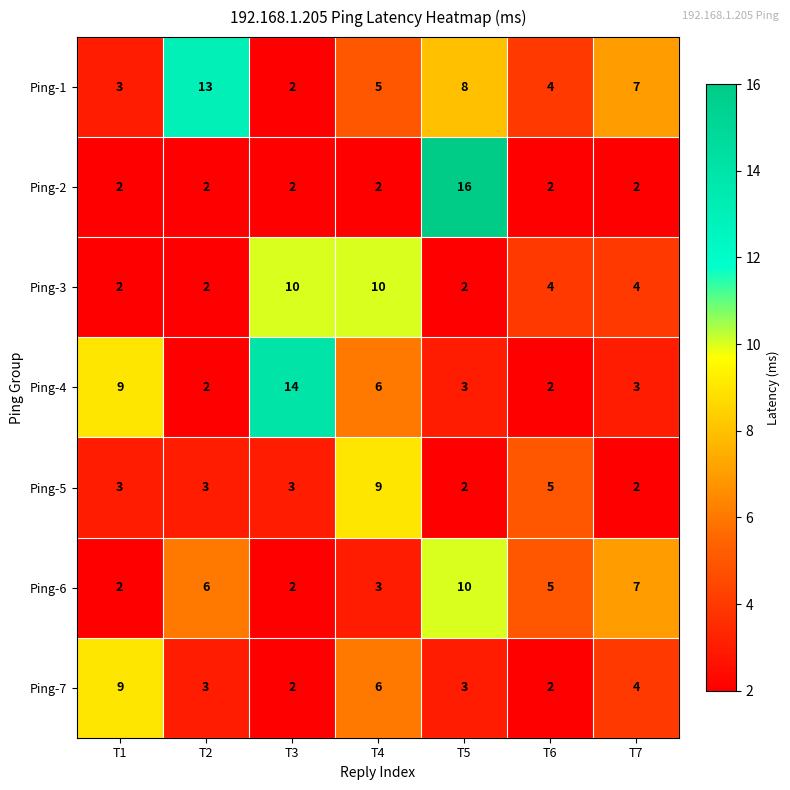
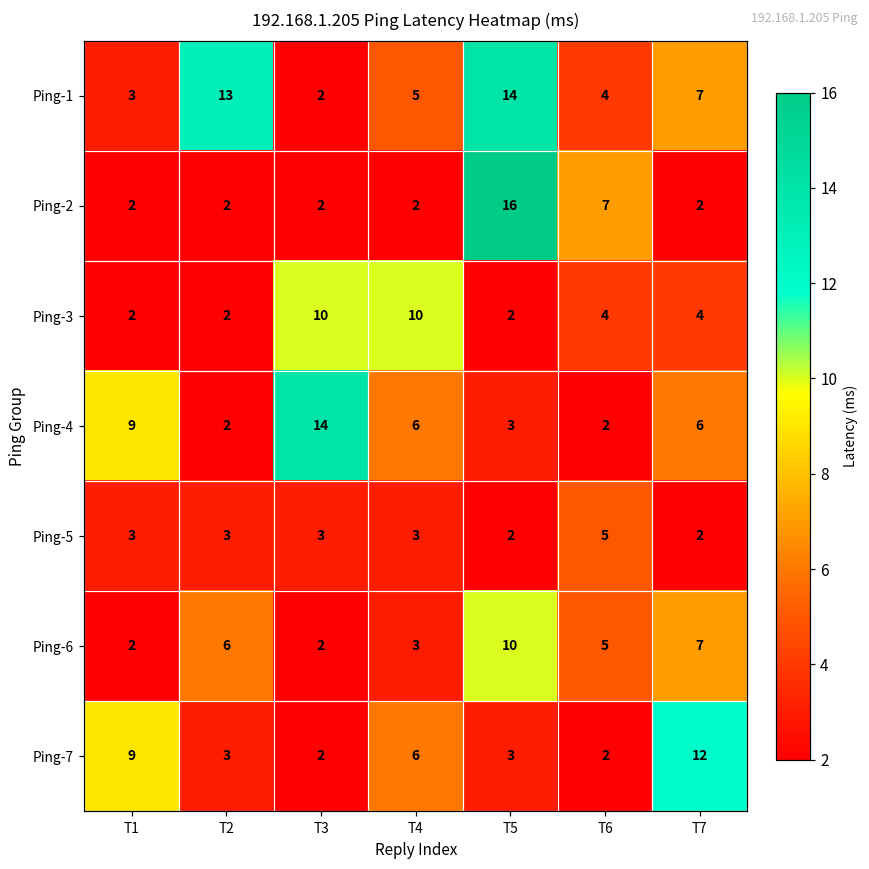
  {
    "Ping-1": {
      "T1": 3,
      "T2": 13,
      "T3": 2,
      "T4": 5,
-     "T5": 8,
+     "T5": 14,
      "T6": 4,
      "T7": 7
    },
    "Ping-2": {
      "T1": 2,
      "T2": 2,
      "T3": 2,
      "T4": 2,
      "T5": 16,
-     "T6": 2,
+     "T6": 7,
      "T7": 2
    },
    "Ping-3": {
      "T1": 2,
      "T2": 2,
      "T3": 10,
      "T4": 10,
      "T5": 2,
      "T6": 4,
      "T7": 4
    },
    "Ping-4": {
      "T1": 9,
      "T2": 2,
      "T3": 14,
      "T4": 6,
      "T5": 3,
      "T6": 2,
-     "T7": 3
+     "T7": 6
    },
    "Ping-5": {
      "T1": 3,
      "T2": 3,
      "T3": 3,
-     "T4": 9,
+     "T4": 3,
      "T5": 2,
      "T6": 5,
      "T7": 2
    },
    "Ping-6": {
      "T1": 2,
      "T2": 6,
      "T3": 2,
      "T4": 3,
      "T5": 10,
      "T6": 5,
      "T7": 7
    },
    "Ping-7": {
      "T1": 9,
      "T2": 3,
      "T3": 2,
      "T4": 6,
      "T5": 3,
      "T6": 2,
-     "T7": 4
+     "T7": 12
    }
  }
